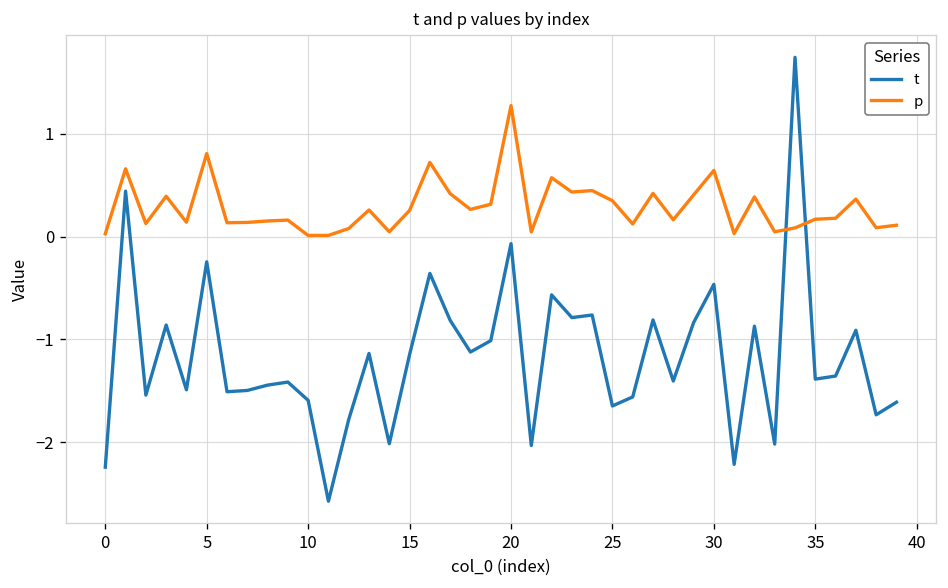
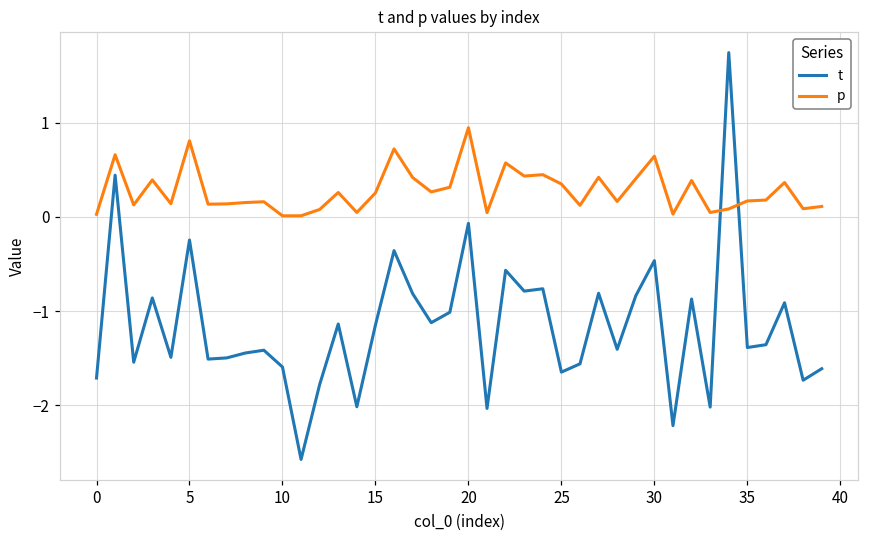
  {
    "t": {
-     "0": -2.2,
+     "0": -1.7,
      "5": -0.2,
      "10": -1.6,
      "15": -1.1,
      "20": -0.1,
      "25": -1.6,
      "30": -0.5,
      "35": -1.4
    },
    "p": {
      "0": 0.0,
      "5": 0.8,
      "10": 0.0,
      "15": 0.3,
-     "20": 1.3,
+     "20": 0.9,
      "25": 0.3,
      "30": 0.6,
      "35": 0.2
    }
  }
